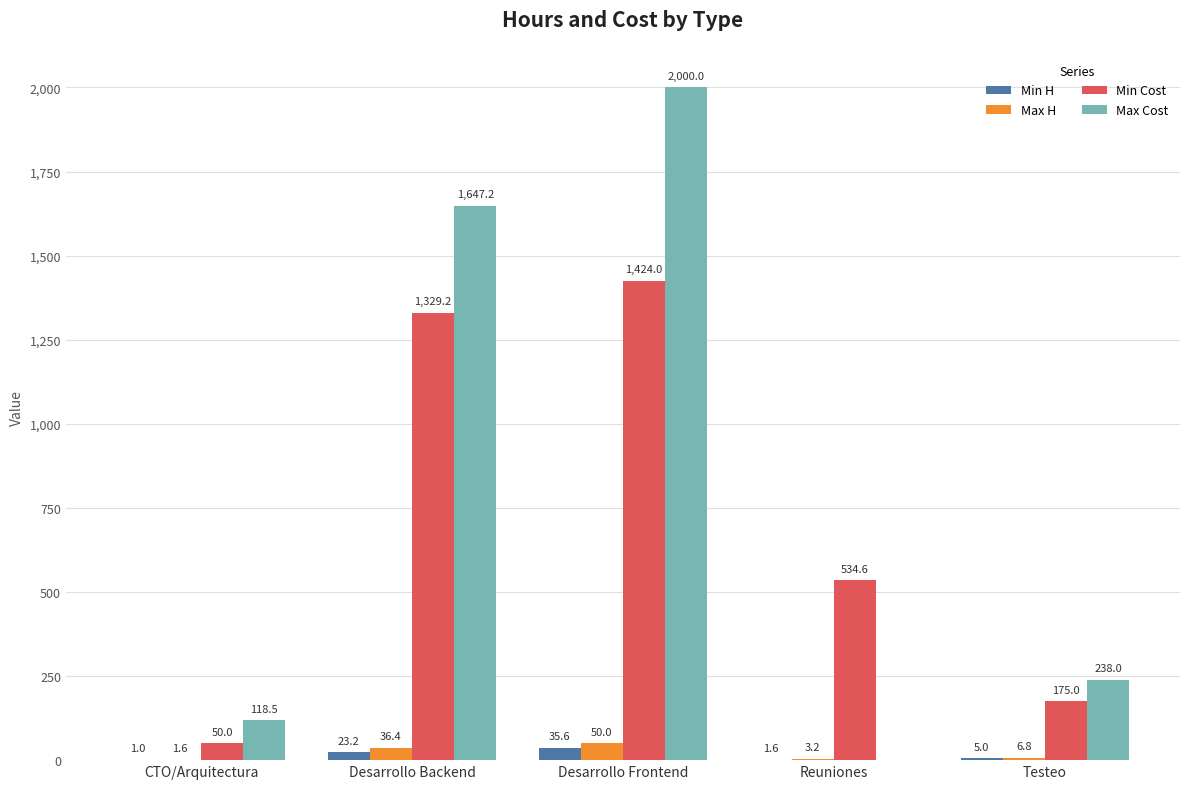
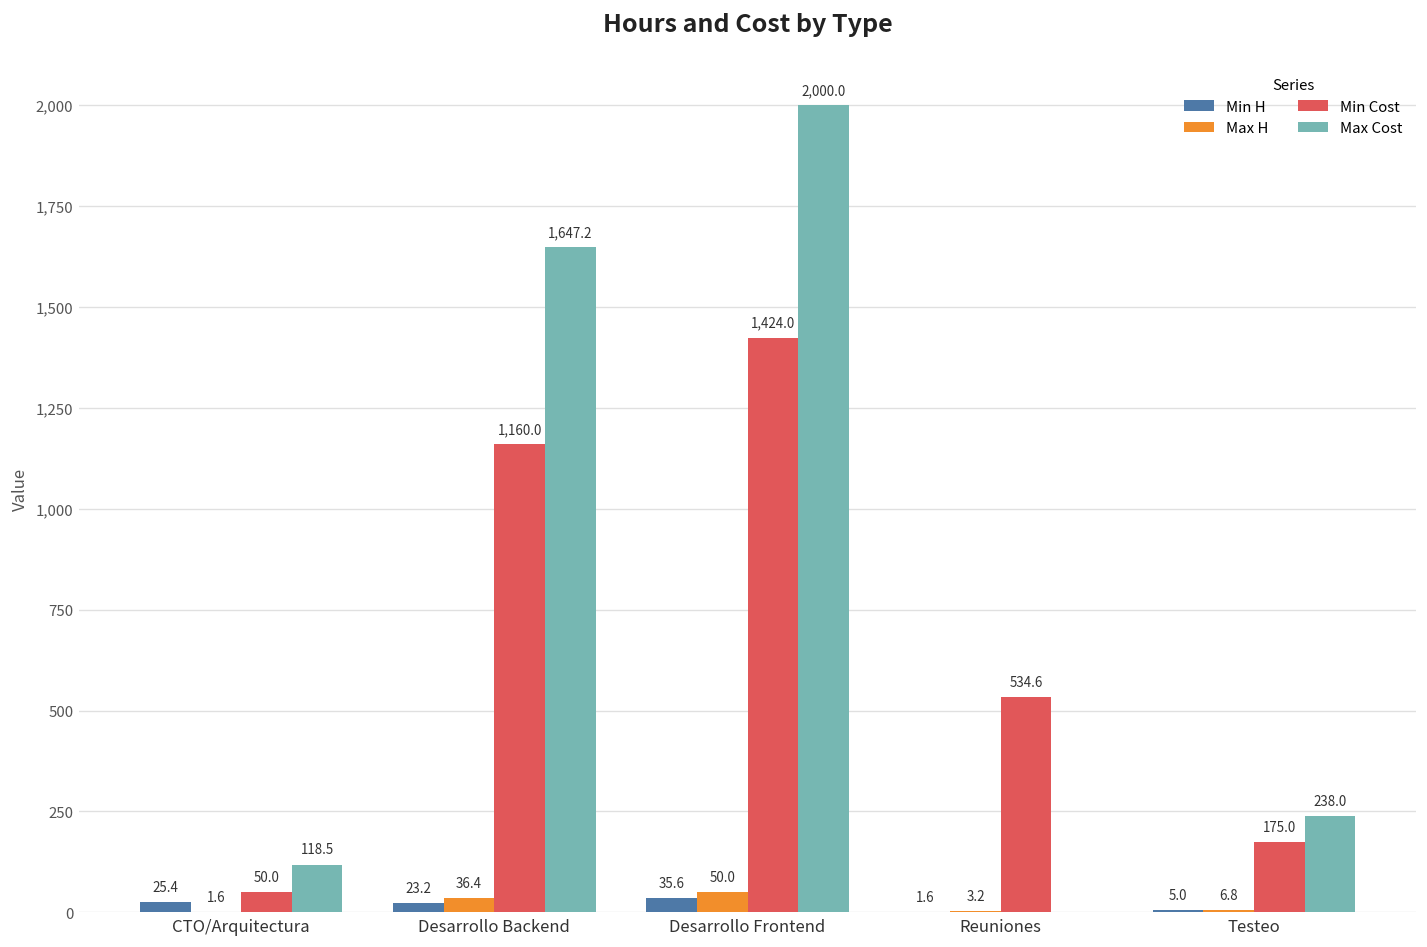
  {
    "Min H": {
-     "CTO/Arquitectura": "1.0",
+     "CTO/Arquitectura": "25.4",
      "Desarrollo Backend": "23.2",
      "Desarrollo Frontend": "35.6",
      "Reuniones": "1.6",
      "Testeo": "5.0"
    },
    "Max H": {
      "CTO/Arquitectura": "1.6",
      "Desarrollo Backend": "36.4",
      "Desarrollo Frontend": "50.0",
      "Reuniones": "3.2",
      "Testeo": "6.8"
    },
    "Min Cost": {
      "CTO/Arquitectura": "50.0",
-     "Desarrollo Backend": "1,329.2",
+     "Desarrollo Backend": "1,160.0",
      "Desarrollo Frontend": "1,424.0",
      "Reuniones": "534.6",
      "Testeo": "175.0"
    },
    "Max Cost": {
      "CTO/Arquitectura": "118.5",
      "Desarrollo Backend": "1,647.2",
      "Desarrollo Frontend": "2,000.0",
      "Testeo": "238.0"
    }
  }
